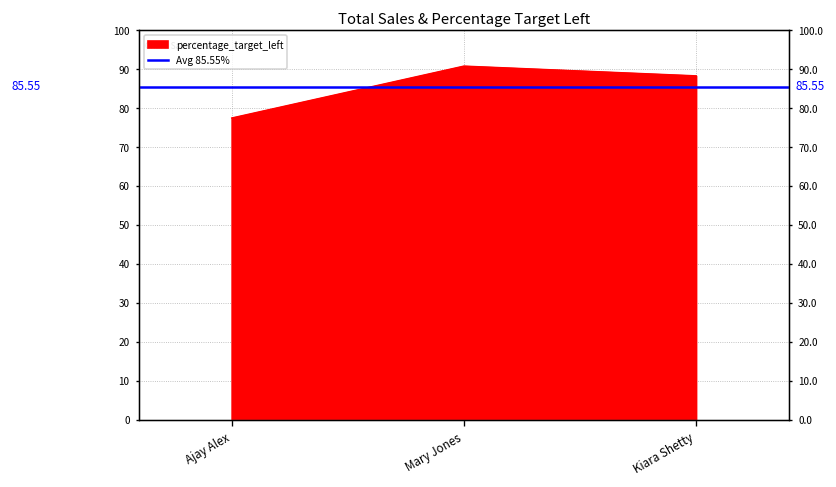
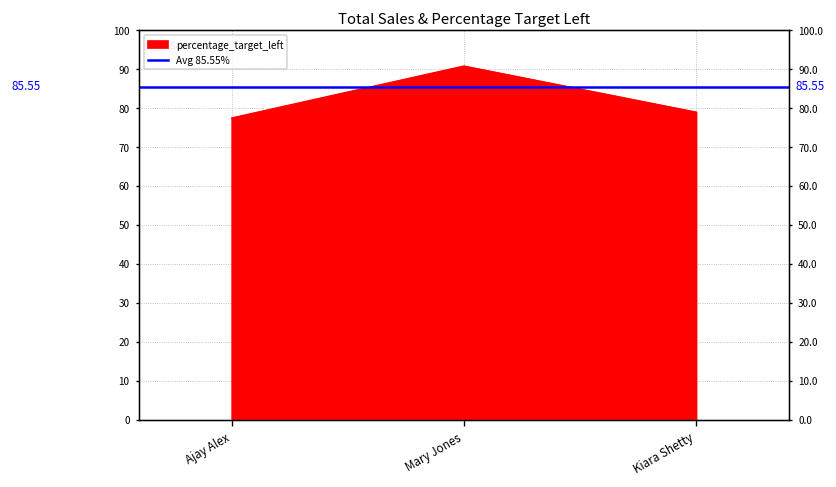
  {
    "Ajay Alex": 78,
    "Mary Jones": 91,
-   "Kiara Shetty": 88
+   "Kiara Shetty": 79
  }
